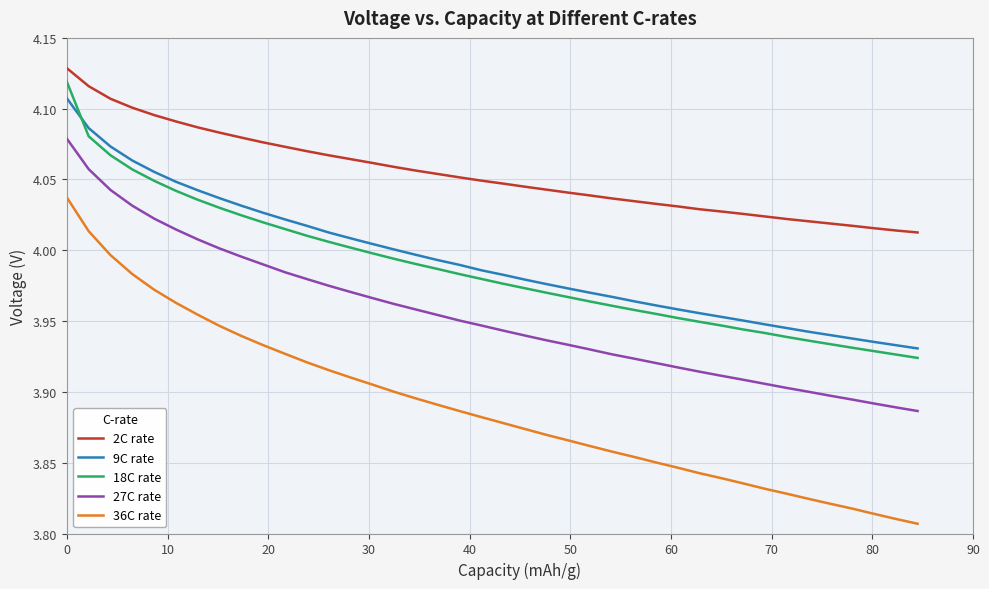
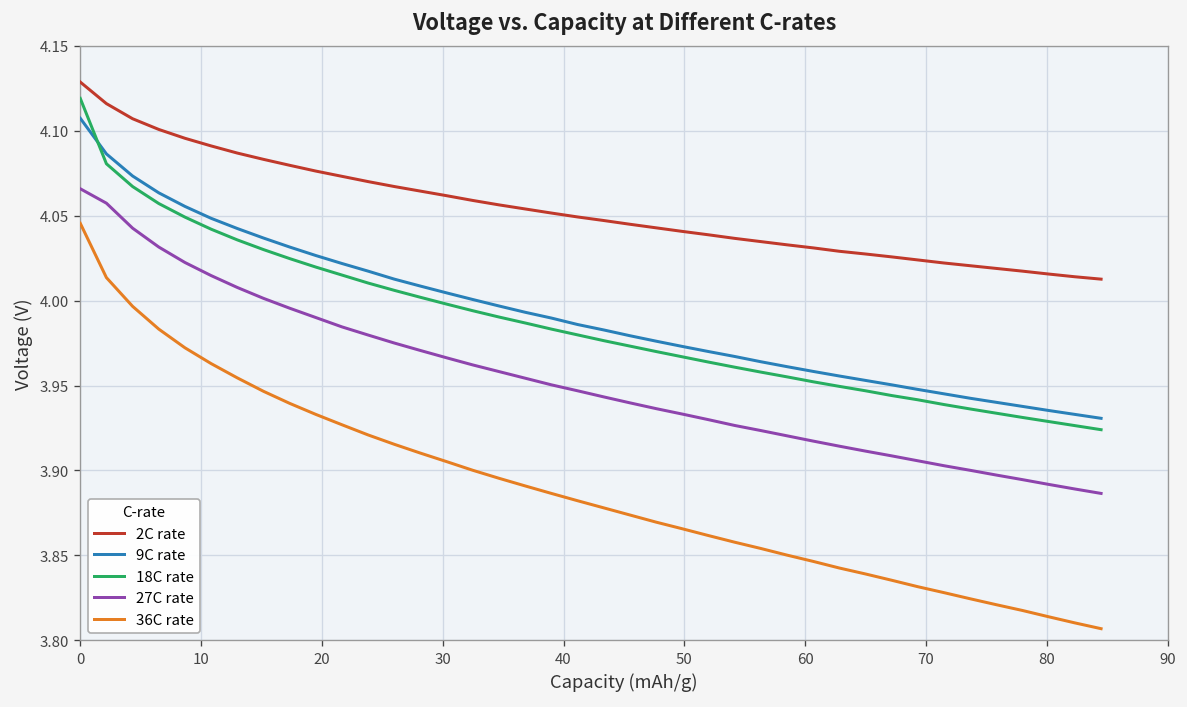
  {
    "2C rate": {
      "0": 4.129
    },
    "9C rate": {
      "0": 4.107
    },
    "18C rate": {
      "0": 4.119
    },
    "27C rate": {
-     "0": 4.079
+     "0": 4.066
    },
    "36C rate": {
-     "0": 4.037
+     "0": 4.046
    }
  }
